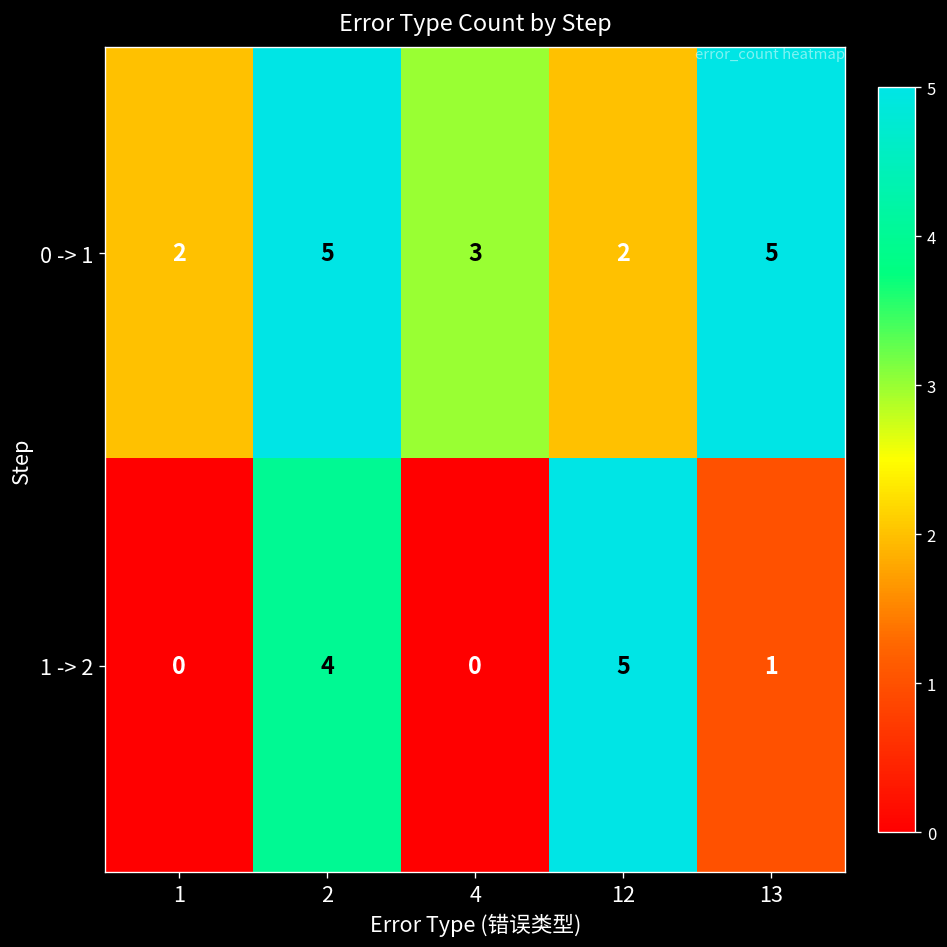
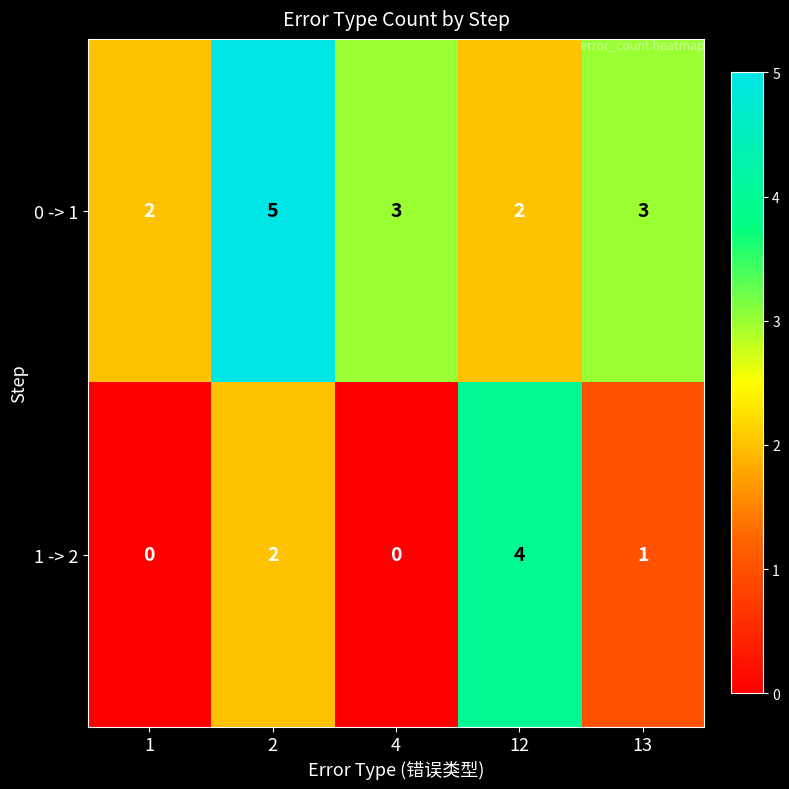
  {
    "0 -> 1": {
      "1": 2,
      "2": 5,
      "4": 3,
      "12": 2,
-     "13": 5
+     "13": 3
    },
    "1 -> 2": {
      "1": 0,
-     "2": 4,
+     "2": 2,
      "4": 0,
-     "12": 5,
+     "12": 4,
      "13": 1
    }
  }
